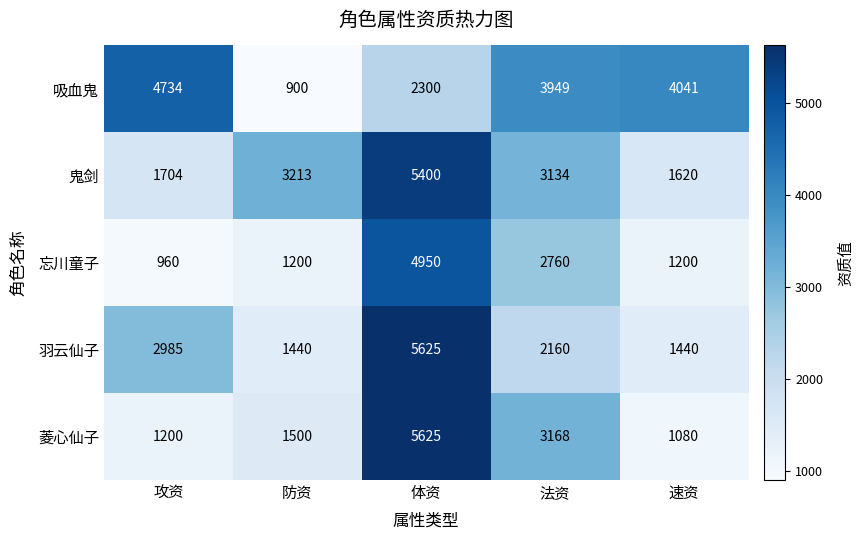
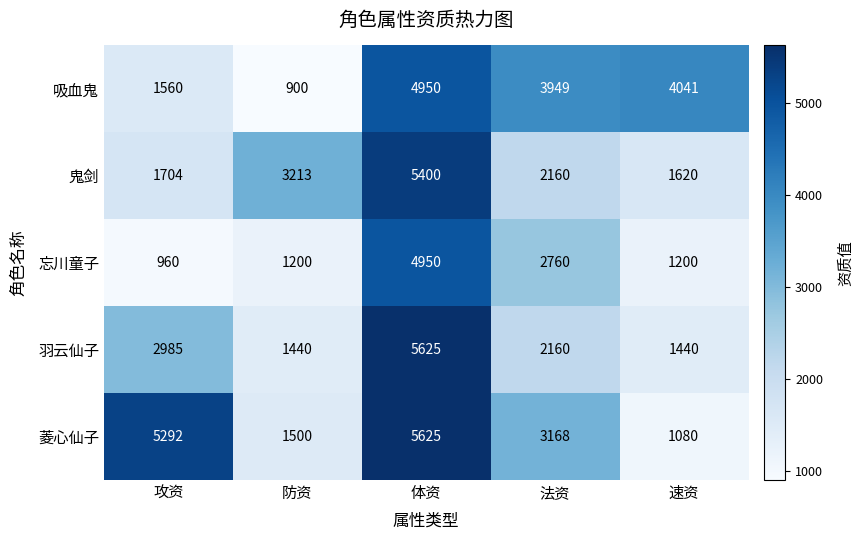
  {
    "吸血鬼": {
-     "攻资": 4734,
+     "攻资": 1560,
      "防资": 900,
-     "体资": 2300,
+     "体资": 4950,
      "法资": 3949,
      "速资": 4041
    },
    "鬼剑": {
      "攻资": 1704,
      "防资": 3213,
      "体资": 5400,
-     "法资": 3134,
+     "法资": 2160,
      "速资": 1620
    },
    "忘川童子": {
      "攻资": 960,
      "防资": 1200,
      "体资": 4950,
      "法资": 2760,
      "速资": 1200
    },
    "羽云仙子": {
      "攻资": 2985,
      "防资": 1440,
      "体资": 5625,
      "法资": 2160,
      "速资": 1440
    },
    "菱心仙子": {
-     "攻资": 1200,
+     "攻资": 5292,
      "防资": 1500,
      "体资": 5625,
      "法资": 3168,
      "速资": 1080
    }
  }
